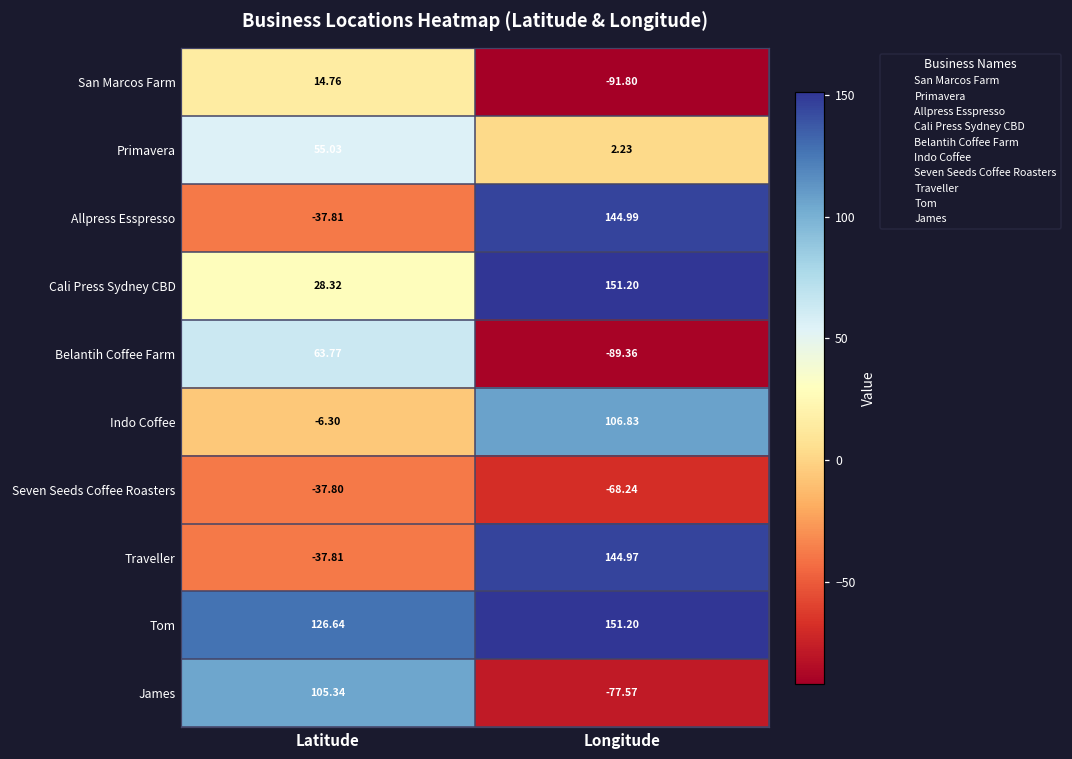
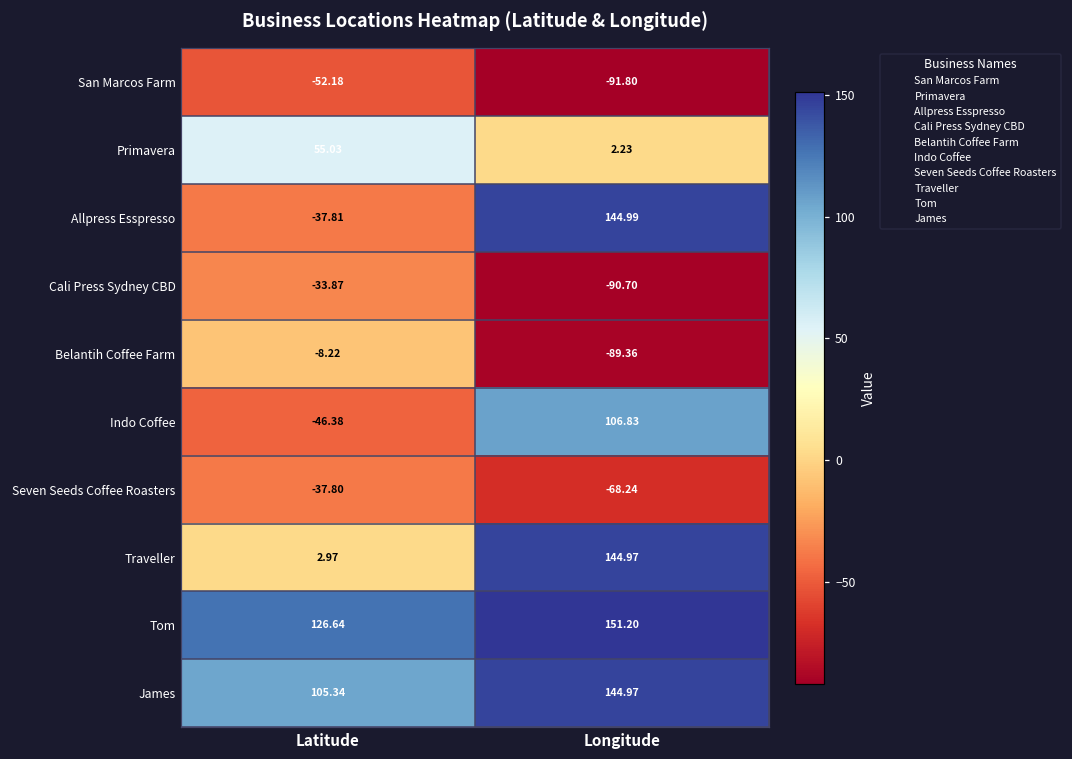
  {
    "San Marcos Farm": {
-     "Latitude": 14.76,
+     "Latitude": -52.18,
      "Longitude": -91.80
    },
    "Primavera": {
      "Longitude": 2.23
    },
    "Allpress Esspresso": {
      "Latitude": -37.81,
      "Longitude": 144.99
    },
    "Cali Press Sydney CBD": {
-     "Latitude": 28.32,
-     "Longitude": 151.20
+     "Latitude": -33.87,
+     "Longitude": -90.70
    },
    "Belantih Coffee Farm": {
-     "Latitude": 63.77,
+     "Latitude": -8.22,
      "Longitude": -89.36
    },
    "Indo Coffee": {
-     "Latitude": -6.30,
+     "Latitude": -46.38,
      "Longitude": 106.83
    },
    "Seven Seeds Coffee Roasters": {
      "Latitude": -37.80,
      "Longitude": -68.24
    },
    "Traveller": {
-     "Latitude": -37.81,
+     "Latitude": 2.97,
      "Longitude": 144.97
    },
    "Tom": {
      "Latitude": 126.64,
      "Longitude": 151.20
    },
    "James": {
      "Latitude": 105.34,
-     "Longitude": -77.57
+     "Longitude": 144.97
    }
  }
